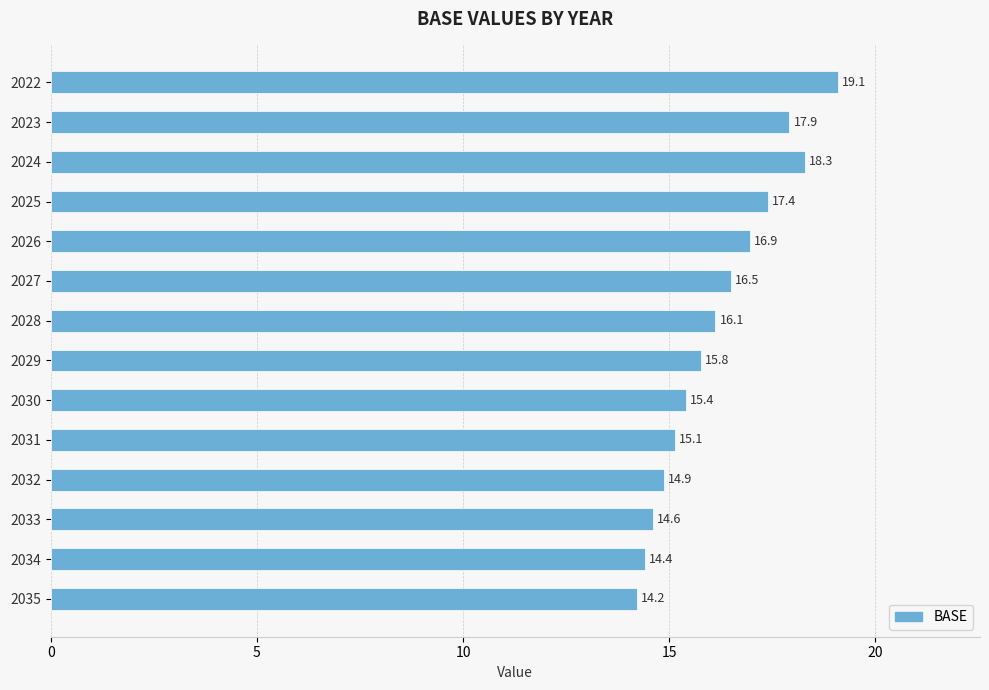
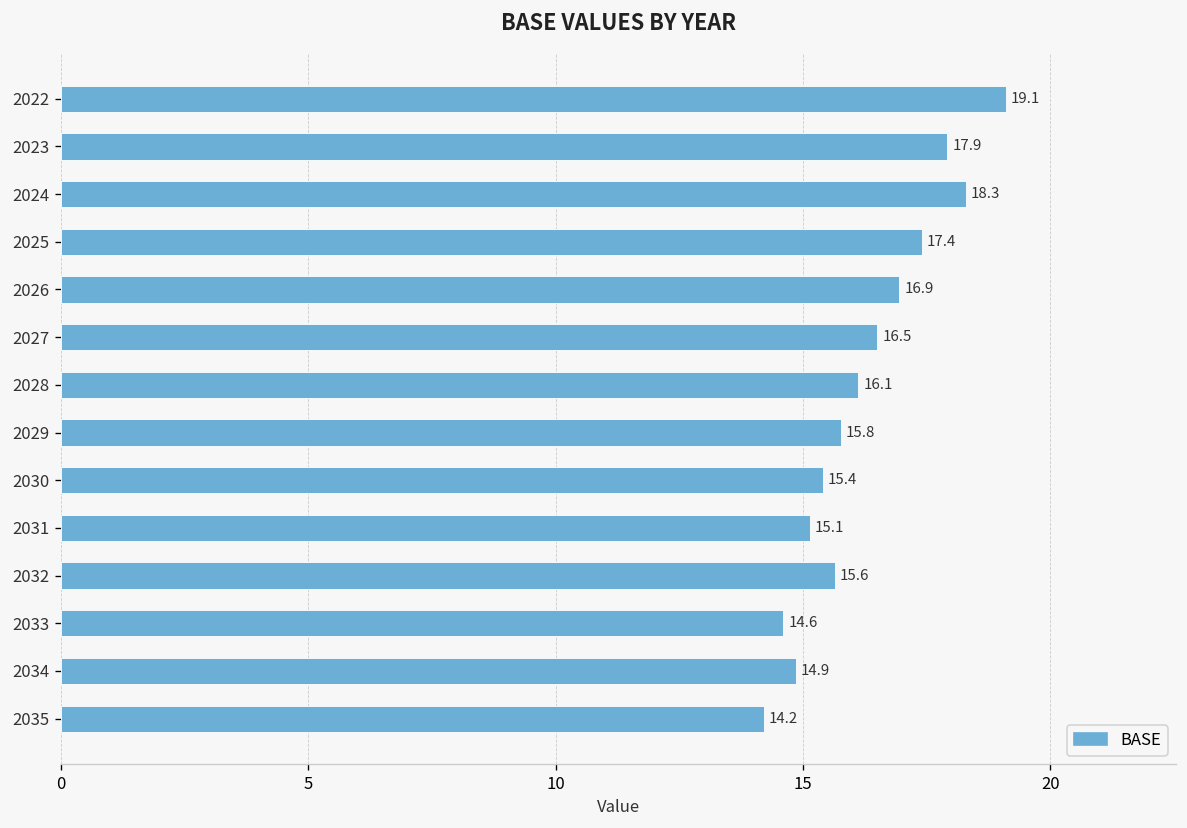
  {
    "2022": 19.1,
    "2023": 17.9,
    "2024": 18.3,
    "2025": 17.4,
    "2026": 16.9,
    "2027": 16.5,
    "2028": 16.1,
    "2029": 15.8,
    "2030": 15.4,
    "2031": 15.1,
-   "2032": 14.9,
+   "2032": 15.6,
    "2033": 14.6,
-   "2034": 14.4,
+   "2034": 14.9,
    "2035": 14.2
  }
